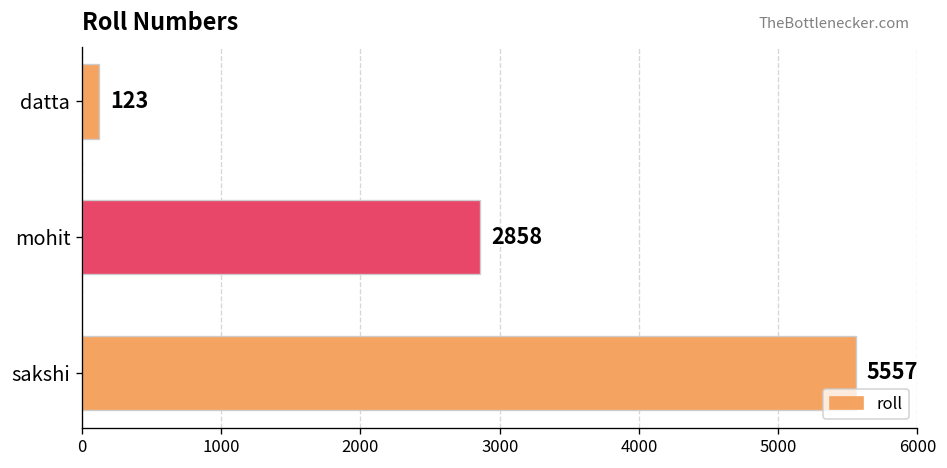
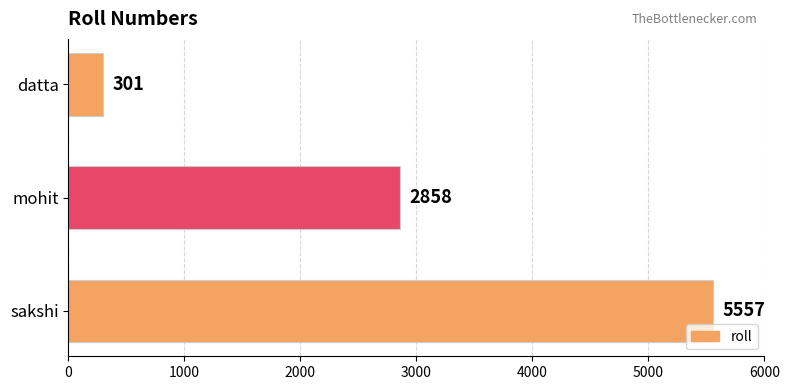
  {
-   "datta": 123,
+   "datta": 301,
    "mohit": 2858,
    "sakshi": 5557
  }
